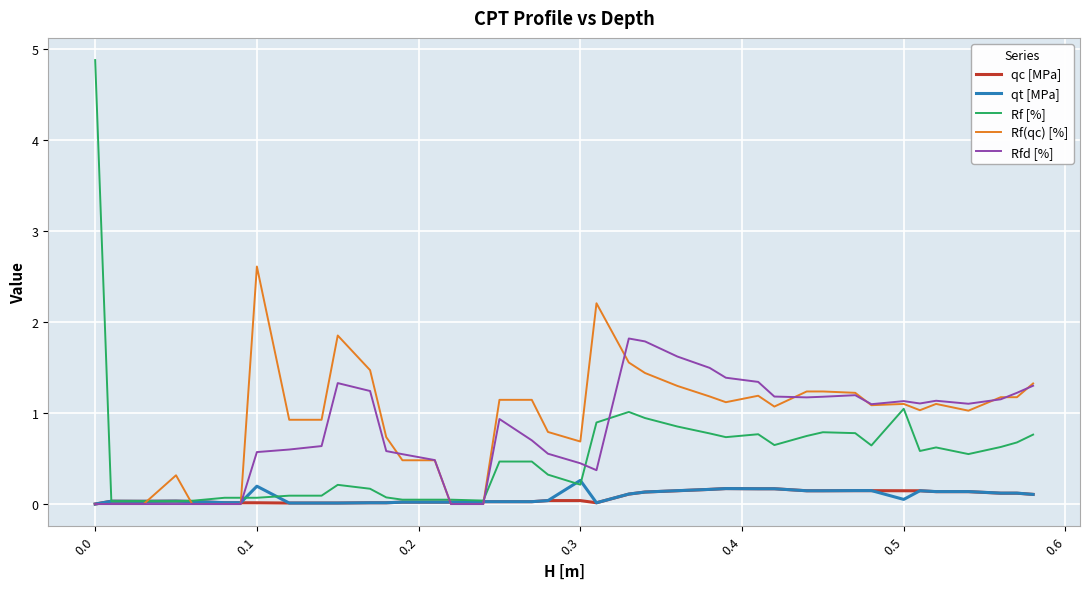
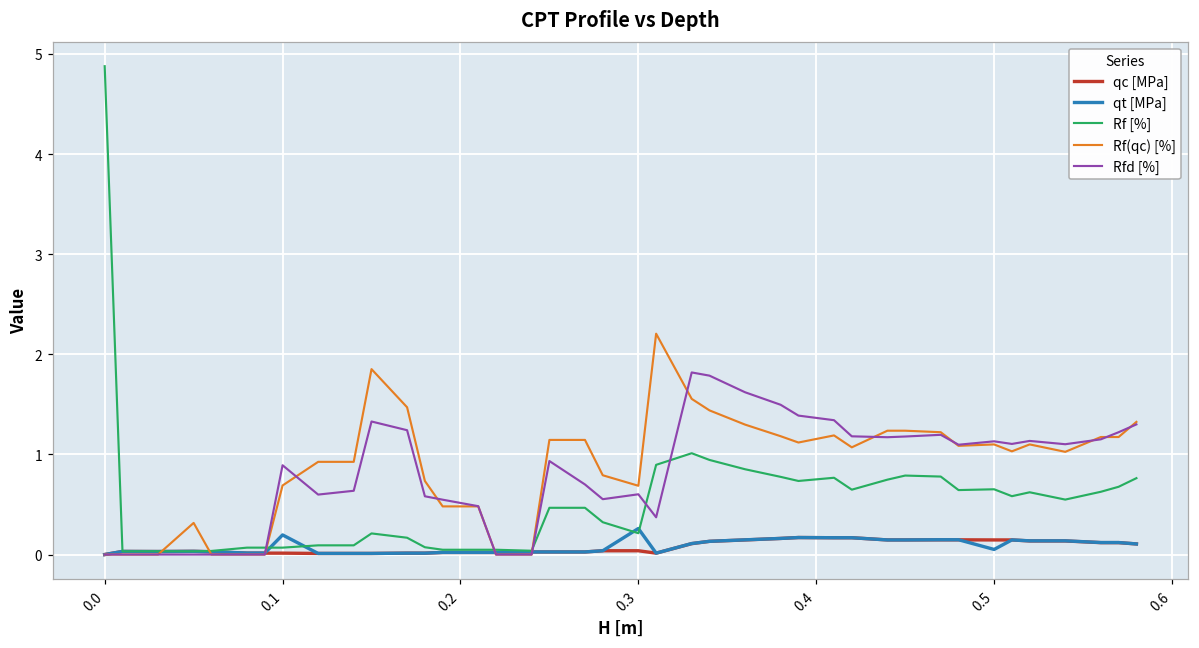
  {
    "qc [MPa]": {
      "0.1": 0.0,
      "0.3": 0.0,
      "0.5": 0.1
    },
    "qt [MPa]": {
      "0.1": 0.2,
      "0.3": 0.3,
      "0.5": 0.1
    },
    "Rf [%]": {
      "0.0": 4.9,
      "0.1": 0.1,
      "0.3": 0.2,
-     "0.5": 1.0
+     "0.5": 0.7
    },
    "Rf(qc) [%]": {
-     "0.1": 2.6,
+     "0.1": 0.7,
      "0.3": 0.7,
      "0.5": 1.1
    },
    "Rfd [%]": {
-     "0.1": 0.6,
-     "0.3": 0.4,
+     "0.1": 0.9,
+     "0.3": 0.6,
      "0.5": 1.1
    }
  }
